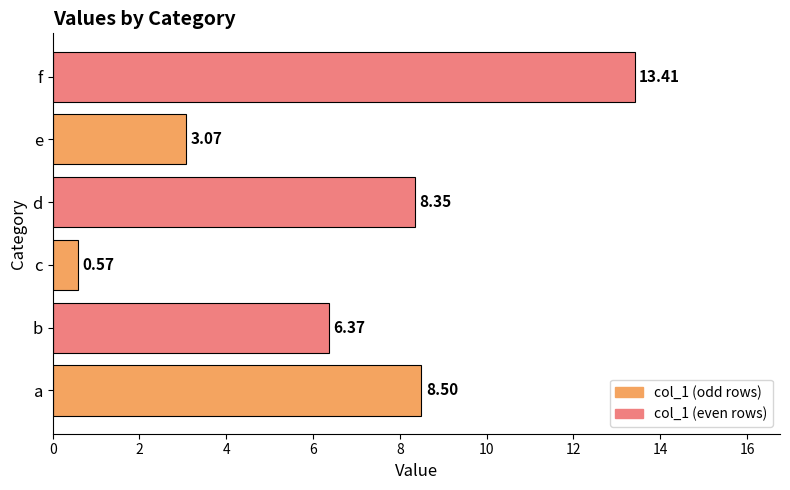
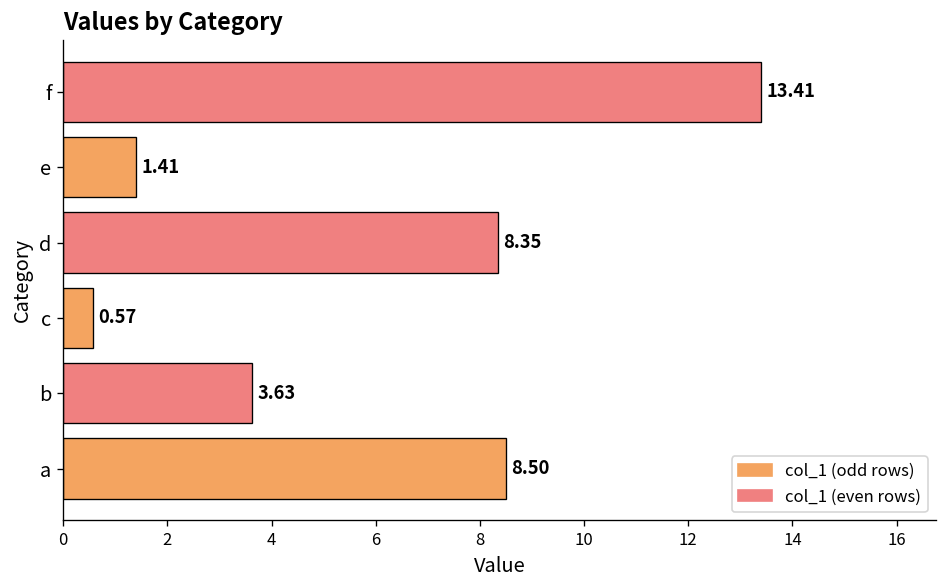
  {
    "f": 13.41,
-   "e": 3.07,
+   "e": 1.41,
    "d": 8.35,
    "c": 0.57,
-   "b": 6.37,
+   "b": 3.63,
    "a": 8.50
  }
